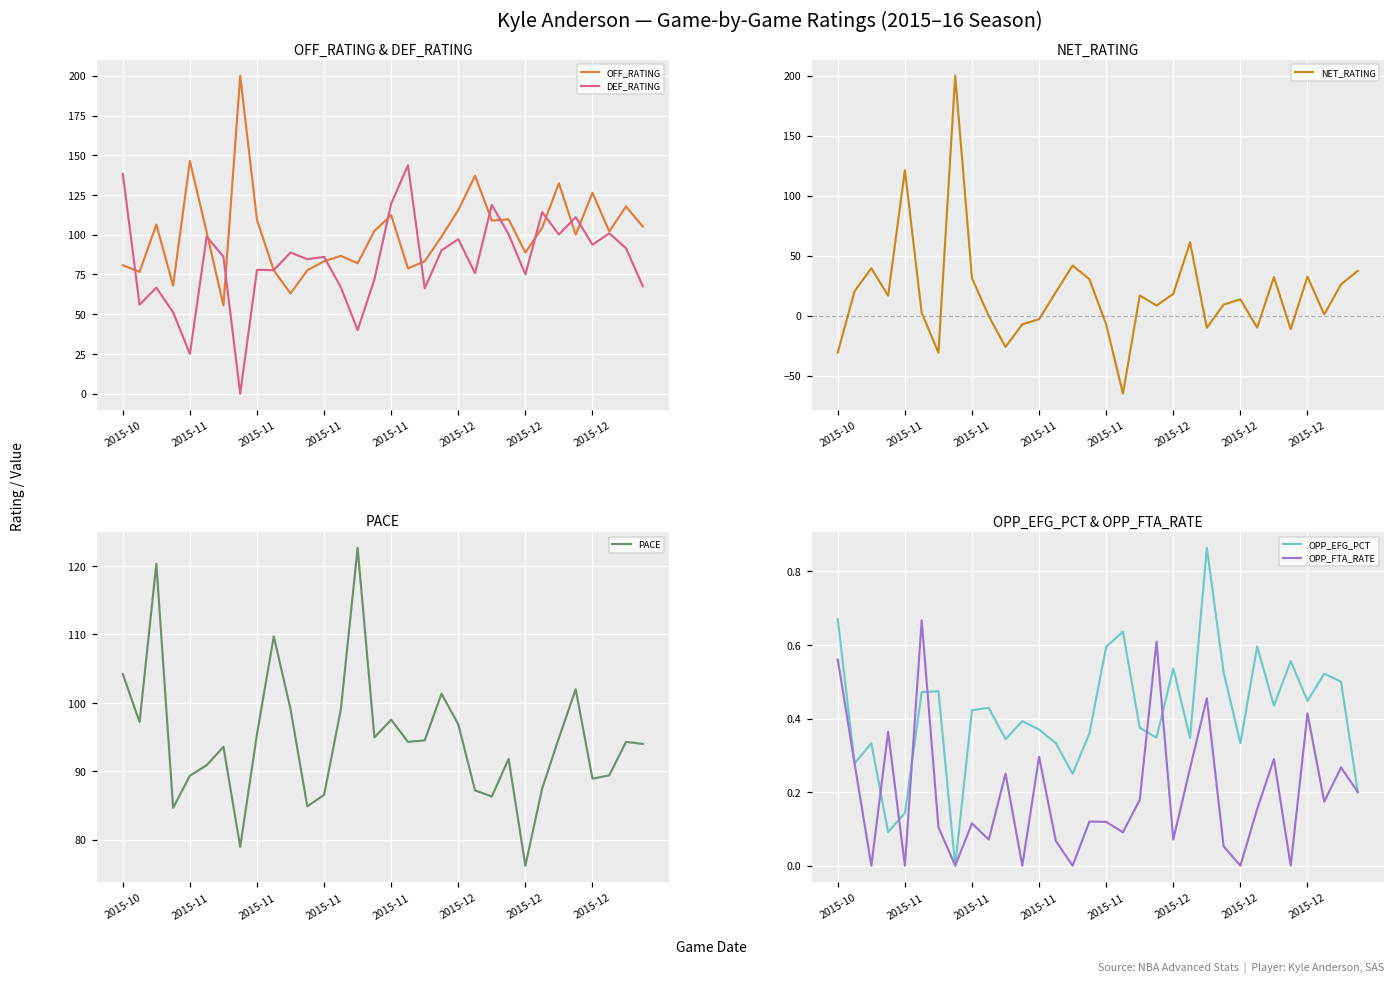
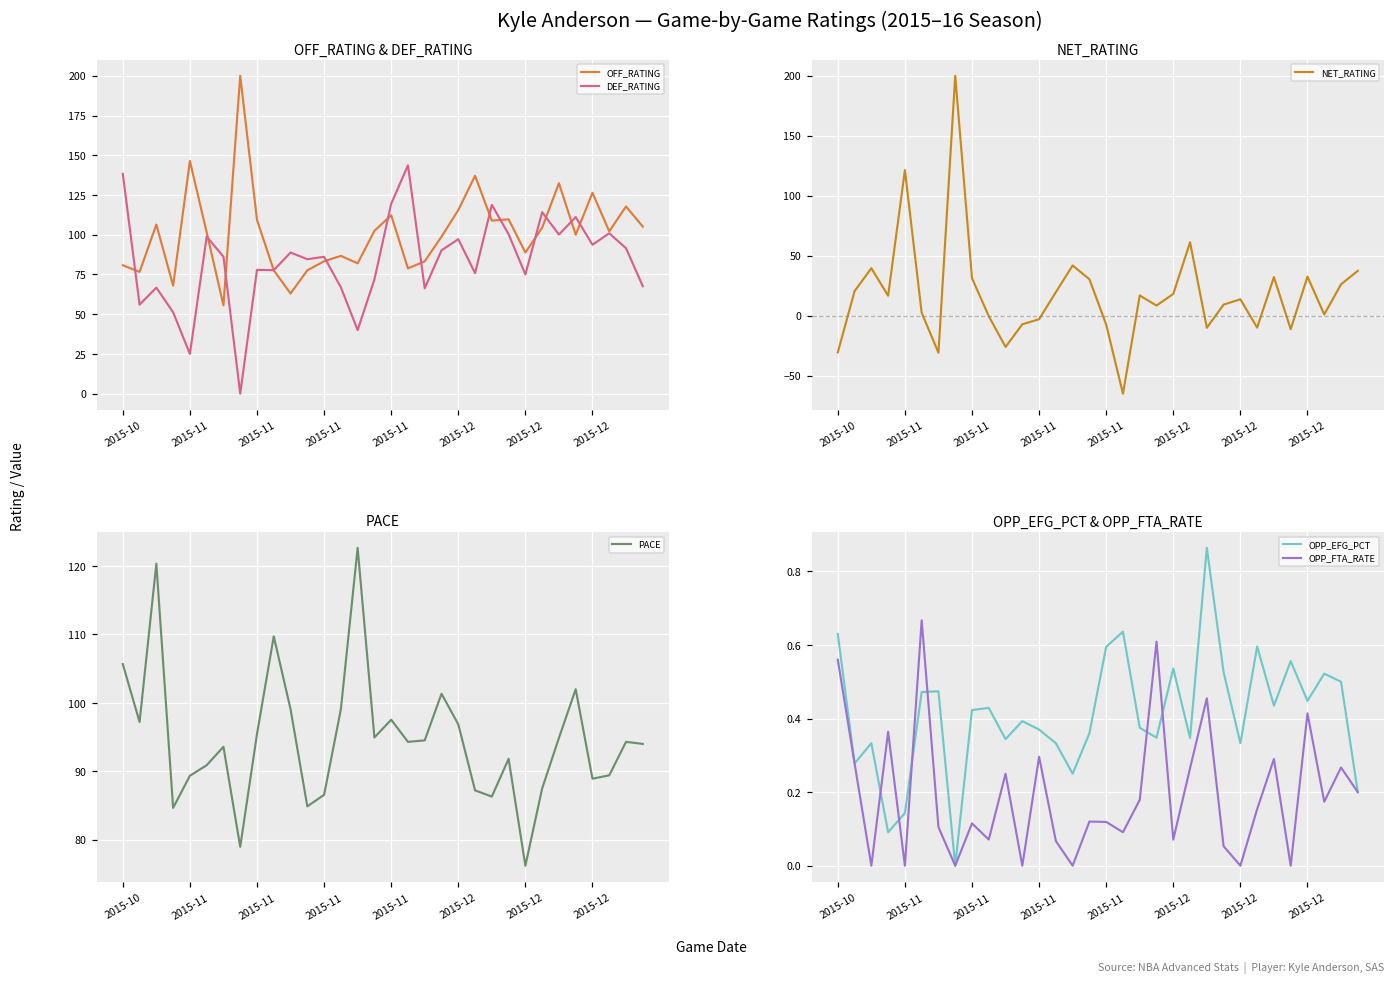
  {
    "OFF_RATING & DEF_RATING": {
      "OFF_RATING": {
        "2015-10": 81
      },
      "DEF_RATING": {
        "2015-10": 138
      }
    },
    "NET_RATING": {
      "2015-10": -30
    },
    "PACE": {
-     "2015-10": 104
+     "2015-10": 106
    },
    "OPP_EFG_PCT & OPP_FTA_RATE": {
      "OPP_EFG_PCT": {
-       "2015-10": 0.67
+       "2015-10": 0.63
      },
      "OPP_FTA_RATE": {
        "2015-10": 0.56
      }
    }
  }
